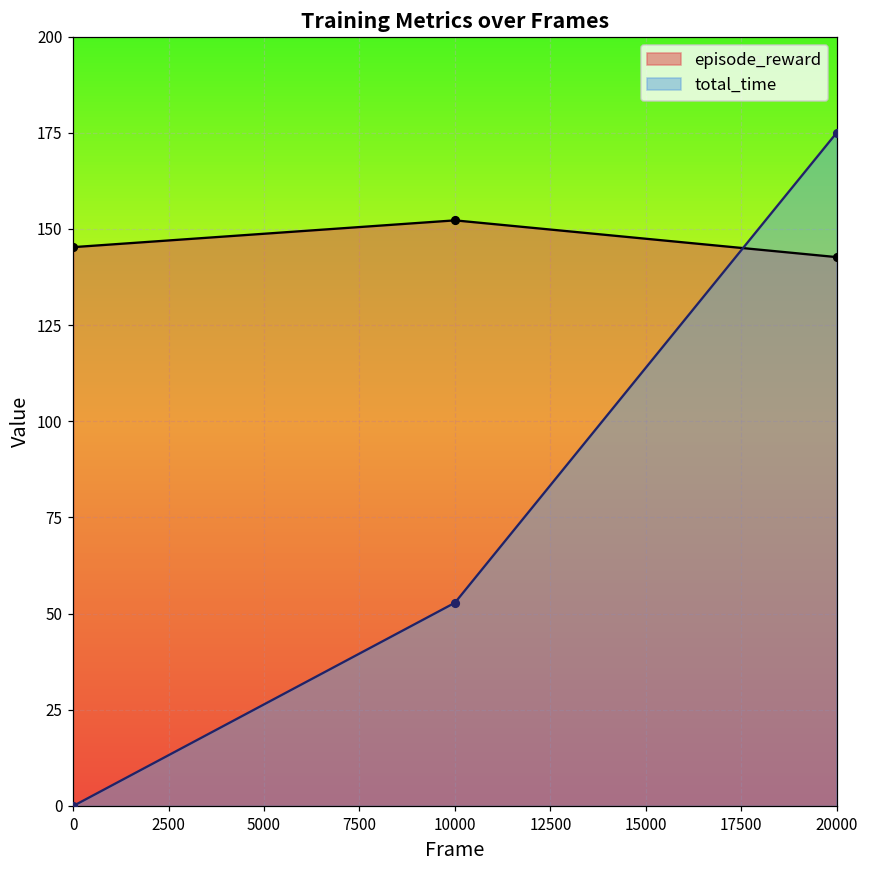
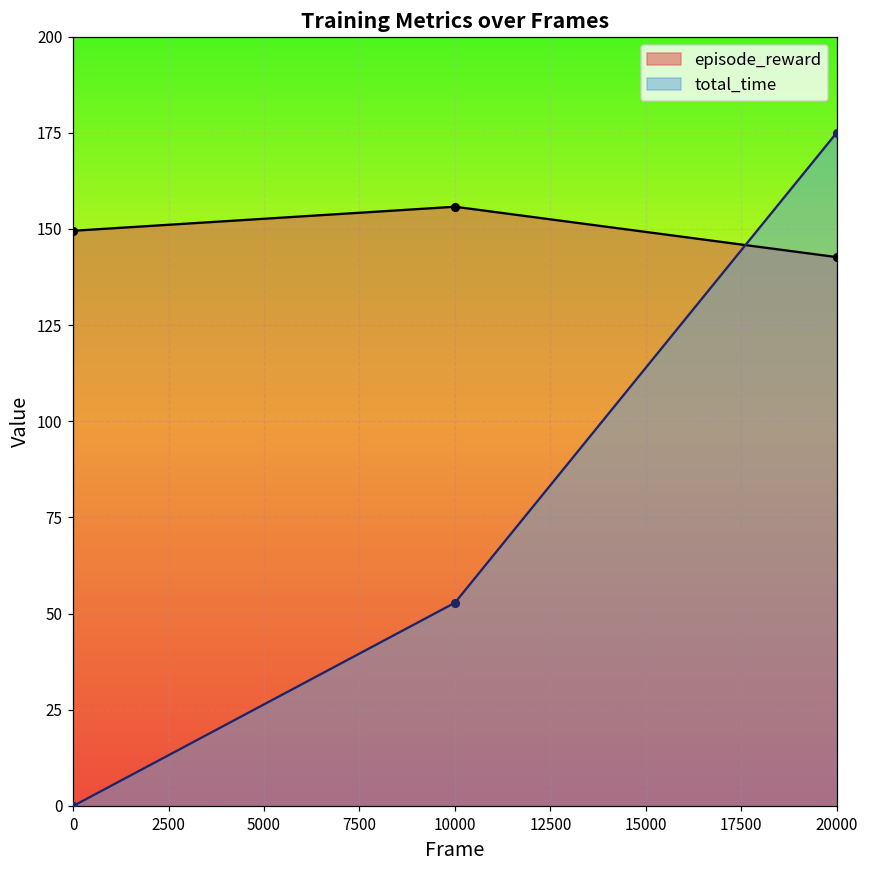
  {
    "episode_reward": {
-     "0": 145,
-     "10000": 152,
+     "0": 150,
+     "10000": 156,
      "20000": 143
    },
    "total_time": {
      "0": 0,
      "10000": 53,
      "20000": 175
    }
  }
